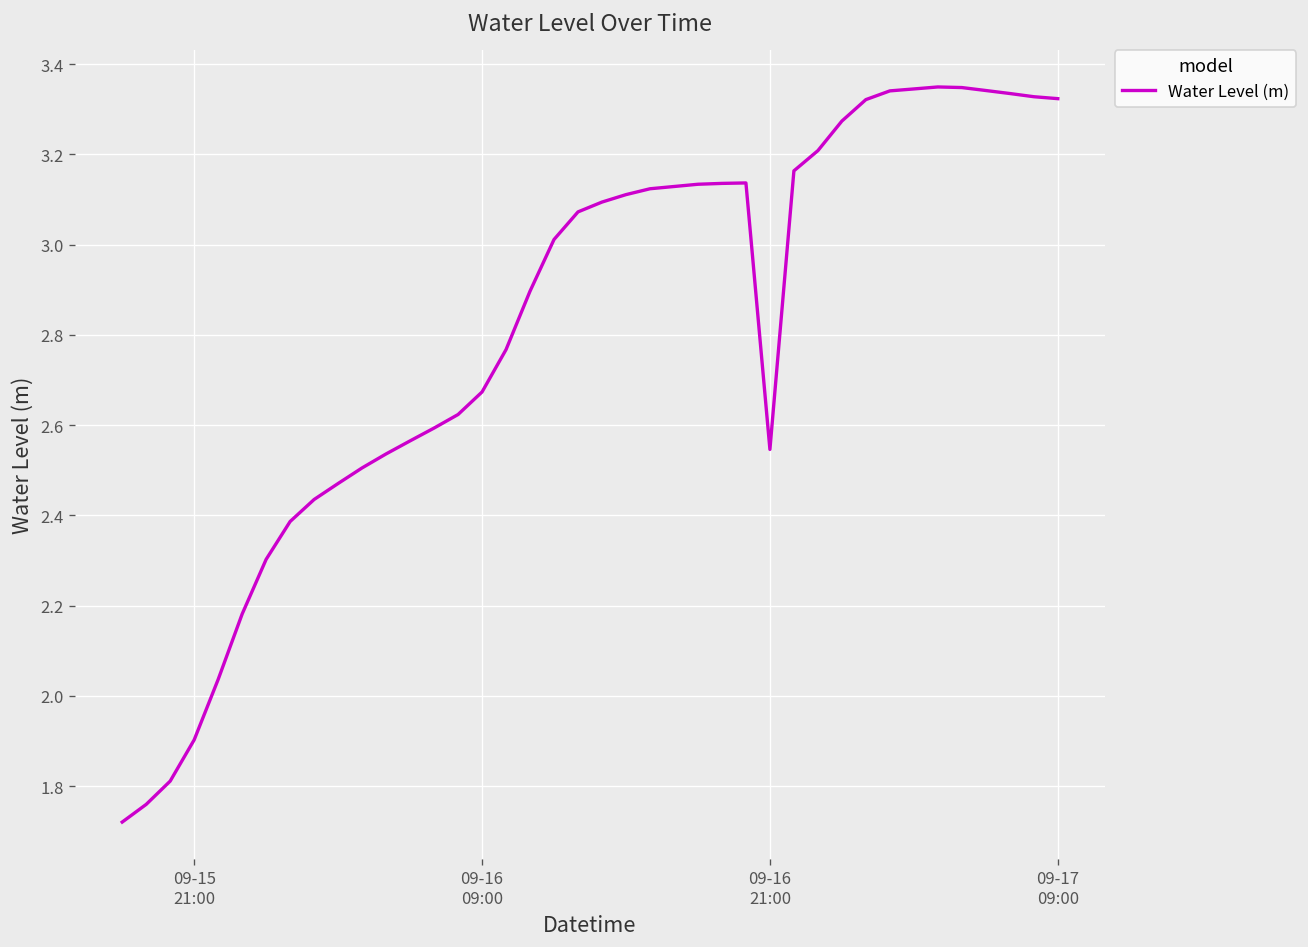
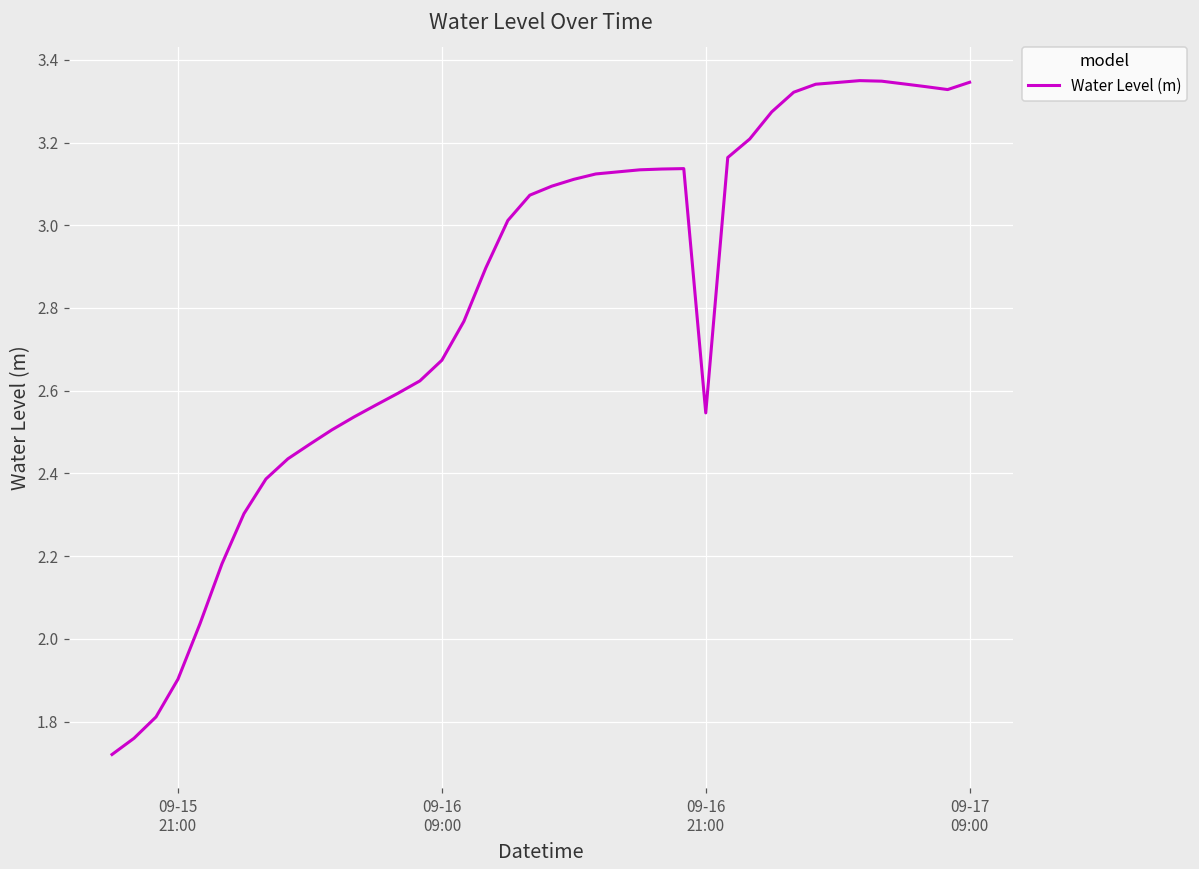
  {
    "09-15 21:00": 1.90,
    "09-16 09:00": 2.67,
    "09-16 21:00": 2.55,
-   "09-17 09:00": 3.32
+   "09-17 09:00": 3.35
  }
